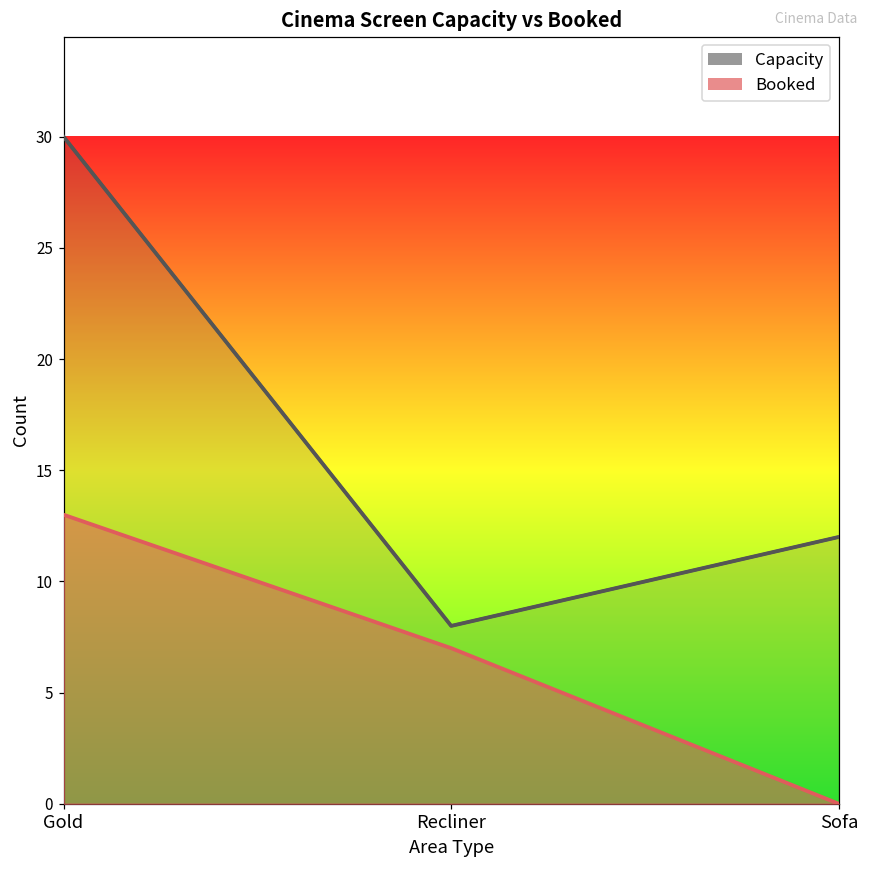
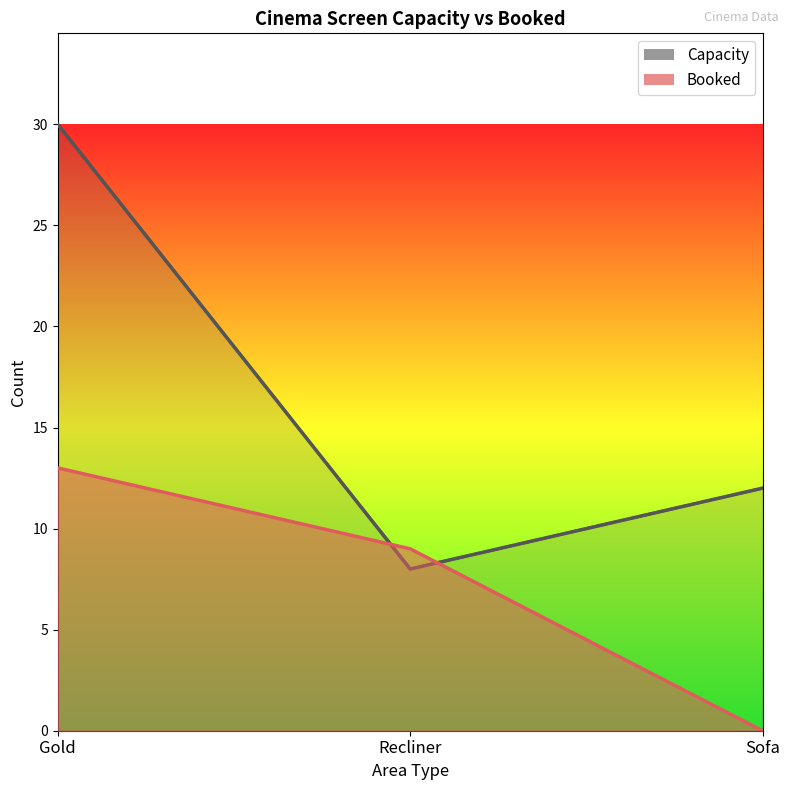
  {
    "Booked": {
      "Gold": 13,
-     "Recliner": 7,
+     "Recliner": 9,
      "Sofa": 0
    }
  }
